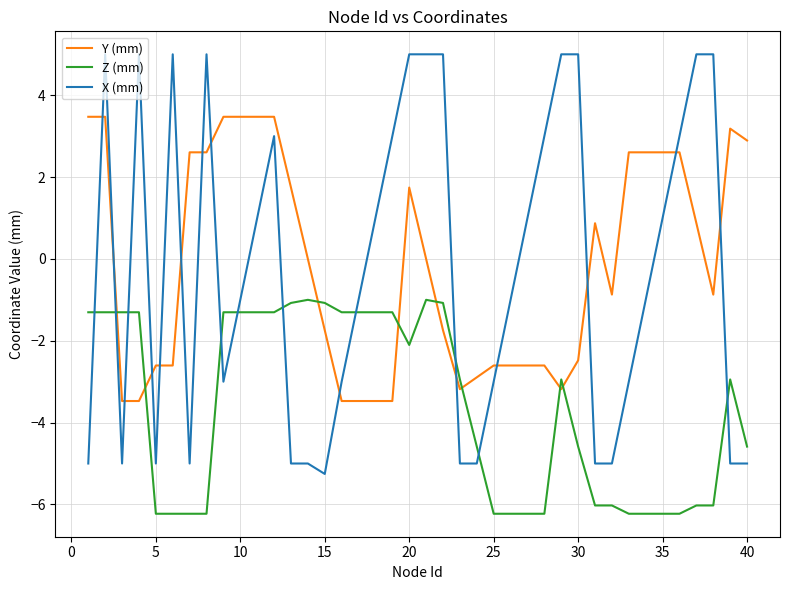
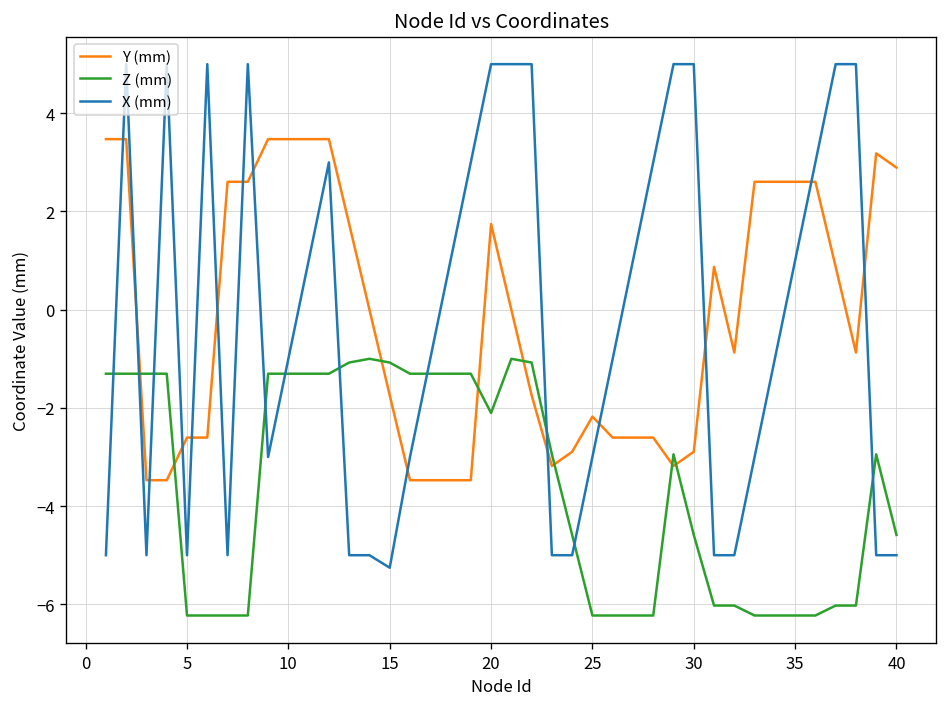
  {
    "Y (mm)": {
      "5": -2.6,
      "10": 3.5,
      "15": -1.7,
      "20": 1.7,
-     "25": -2.6,
-     "30": -2.5,
+     "25": -2.2,
+     "30": -2.9,
      "35": 2.6,
      "40": 2.9
    },
    "Z (mm)": {
      "5": -6.2,
      "10": -1.3,
      "15": -1.1,
      "20": -2.1,
      "25": -6.2,
      "30": -4.6,
      "35": -6.2,
      "40": -4.6
    },
    "X (mm)": {
      "5": -5.0,
      "10": -1.0,
      "15": -5.3,
      "20": 5.0,
      "25": -3.0,
      "30": 5.0,
      "35": 1.0,
      "40": -5.0
    }
  }
